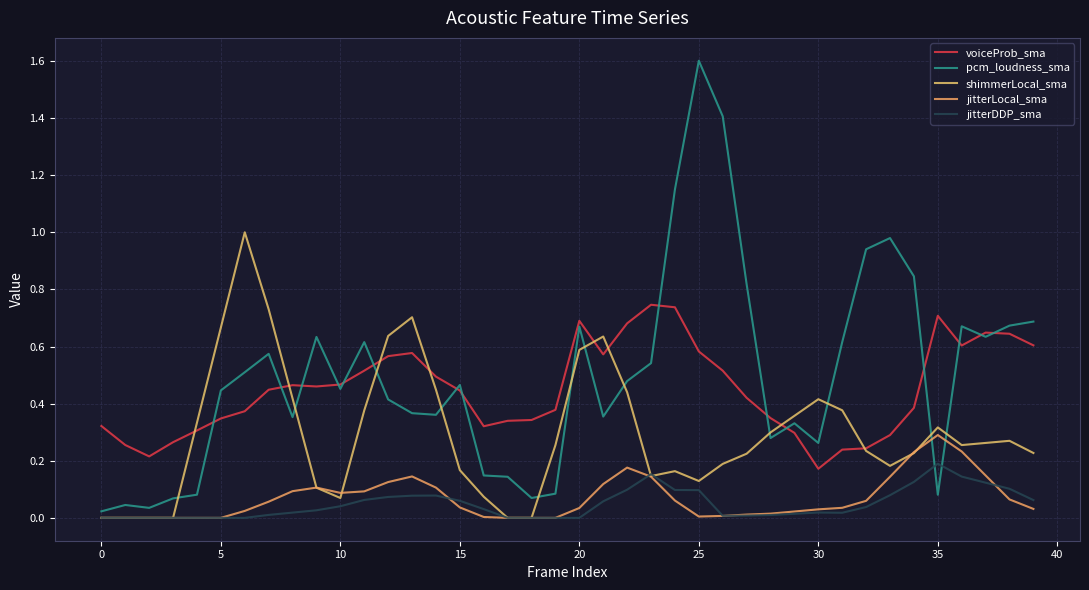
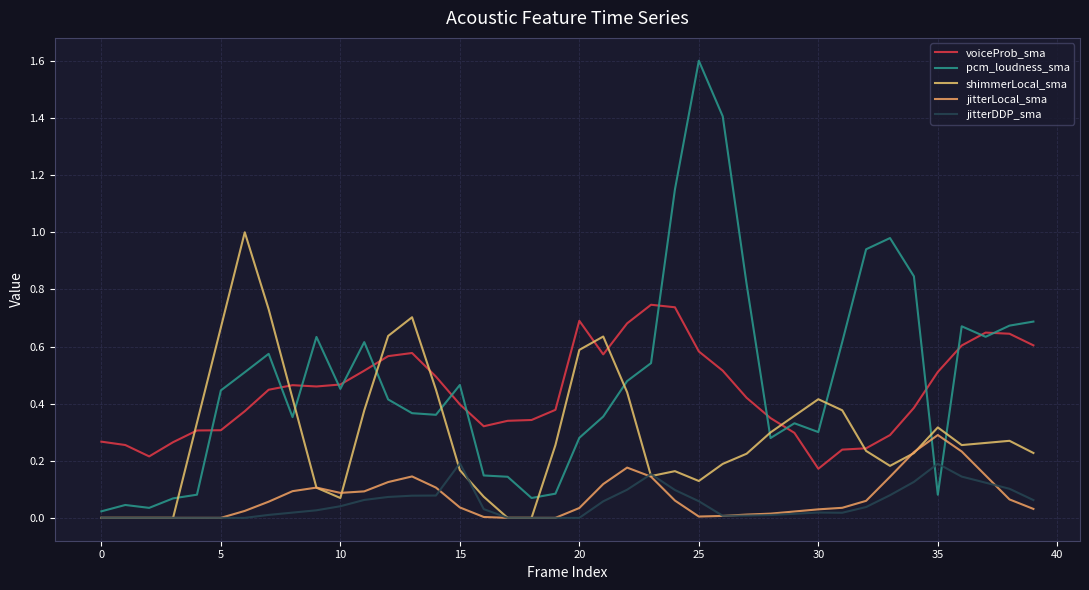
  {
    "voiceProb_sma": {
-     "0": 0.32,
-     "5": 0.35,
+     "0": 0.27,
+     "5": 0.31,
      "10": 0.47,
-     "15": 0.45,
+     "15": 0.40,
      "20": 0.69,
      "25": 0.58,
      "30": 0.17,
-     "35": 0.71
+     "35": 0.51
    },
    "pcm_loudness_sma": {
      "0": 0.02,
      "5": 0.45,
      "10": 0.45,
      "15": 0.47,
-     "20": 0.67,
+     "20": 0.28,
      "25": 1.60,
-     "30": 0.26,
+     "30": 0.30,
      "35": 0.08
    },
    "jitterDDP_sma": {
      "10": 0.04,
-     "15": 0.06,
+     "15": 0.19,
      "20": 0.00,
-     "25": 0.10,
+     "25": 0.06,
      "30": 0.02,
      "35": 0.19
    }
  }
